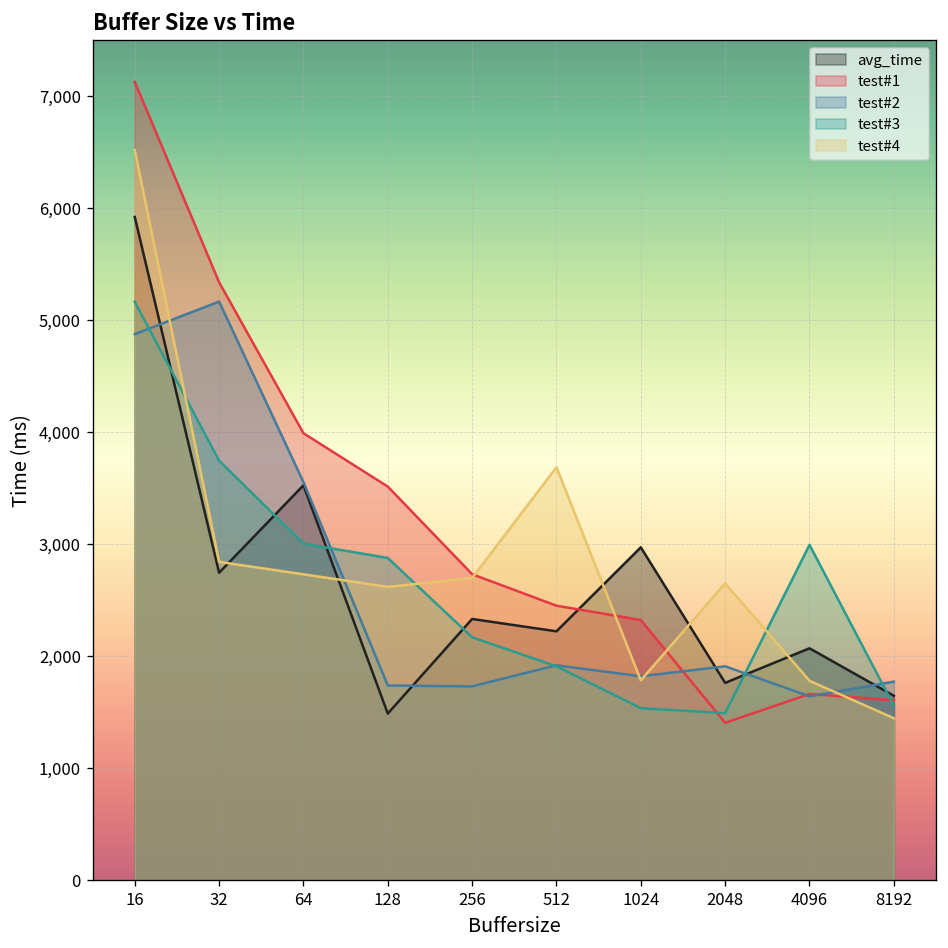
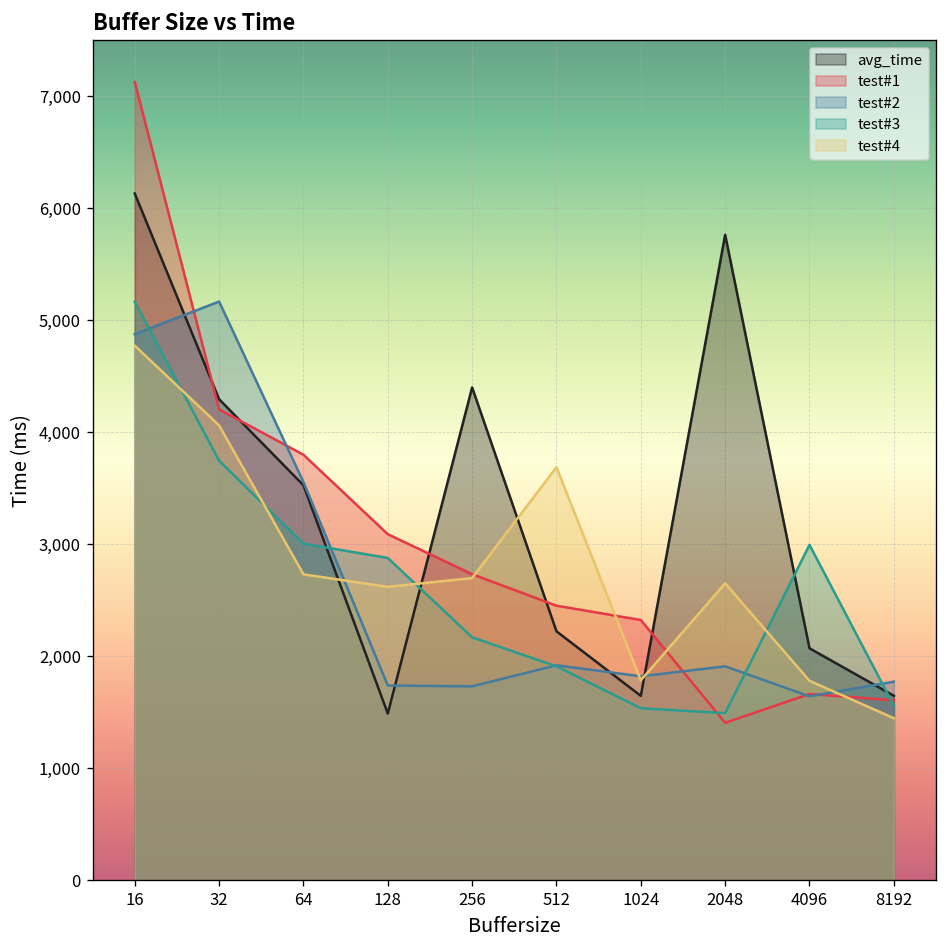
  {
    "avg_time": {
-     "16": "5,900",
-     "32": "2,700",
+     "16": "6,100",
+     "32": "4,300",
      "64": "3,500",
      "128": "1,500",
-     "256": "2,300",
+     "256": "4,400",
      "512": "2,200",
-     "1024": "3,000",
-     "2048": "1,800",
+     "1024": "1,600",
+     "2048": "5,800",
      "4096": "2,100",
      "8192": "1,600"
    },
    "test#1": {
      "16": "7,100",
-     "32": "5,300",
-     "64": "4,000",
-     "128": "3,500",
+     "32": "4,200",
+     "64": "3,800",
+     "128": "3,100",
      "256": "2,700",
      "512": "2,500",
      "1024": "2,300",
      "2048": "1,400",
      "8192": "1,600"
    },
    "test#4": {
-     "16": "6,500",
-     "32": "2,800",
+     "16": "4,800",
+     "32": "4,100",
      "64": "2,700",
      "128": "2,600",
      "256": "2,700",
      "512": "3,700",
      "1024": "1,800",
      "2048": "2,700",
      "4096": "1,800",
      "8192": "1,400"
    }
  }
